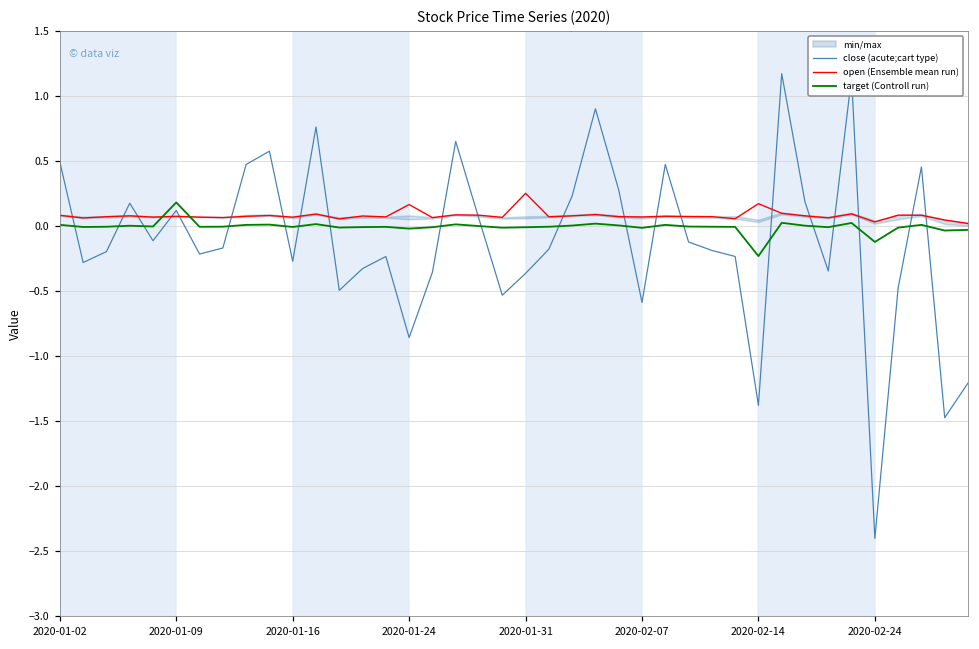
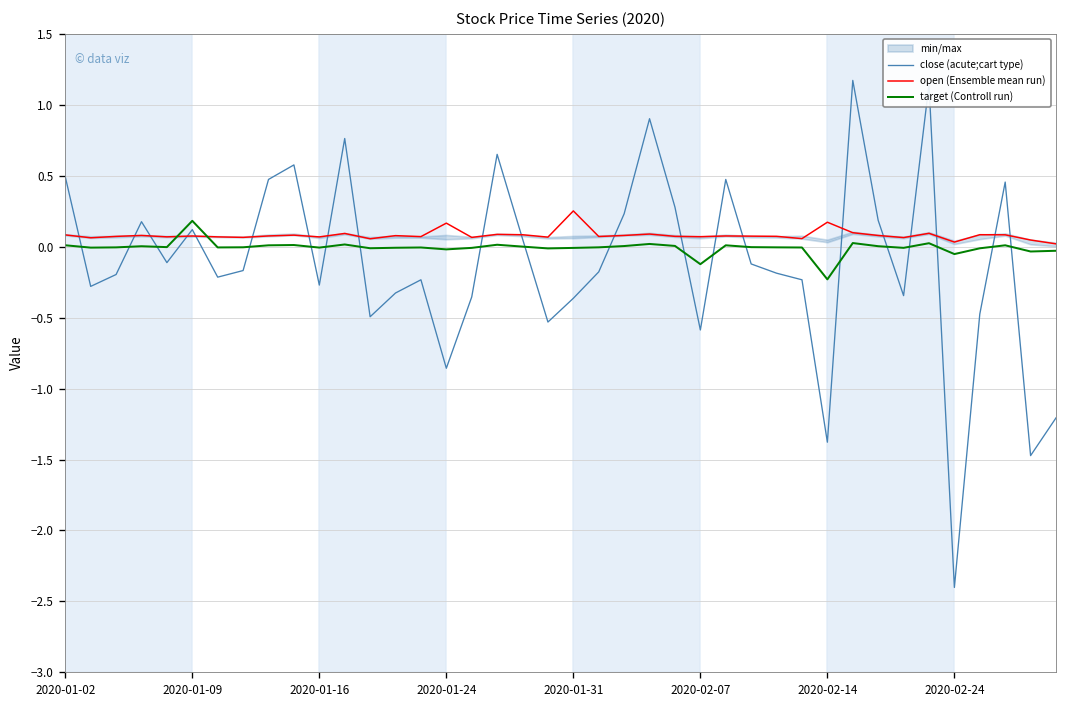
  {
    "open (Ensemble mean run)": {
      "2020-01-24": 0.17,
      "2020-01-31": 0.25,
      "2020-02-14": 0.17
    },
    "target (Controll run)": {
      "2020-01-02": 0.01,
      "2020-01-09": 0.18,
      "2020-01-16": -0.01,
      "2020-01-24": -0.02,
      "2020-01-31": -0.01,
-     "2020-02-07": -0.01,
+     "2020-02-07": -0.12,
      "2020-02-14": -0.23,
-     "2020-02-24": -0.12
+     "2020-02-24": -0.05
    }
  }
